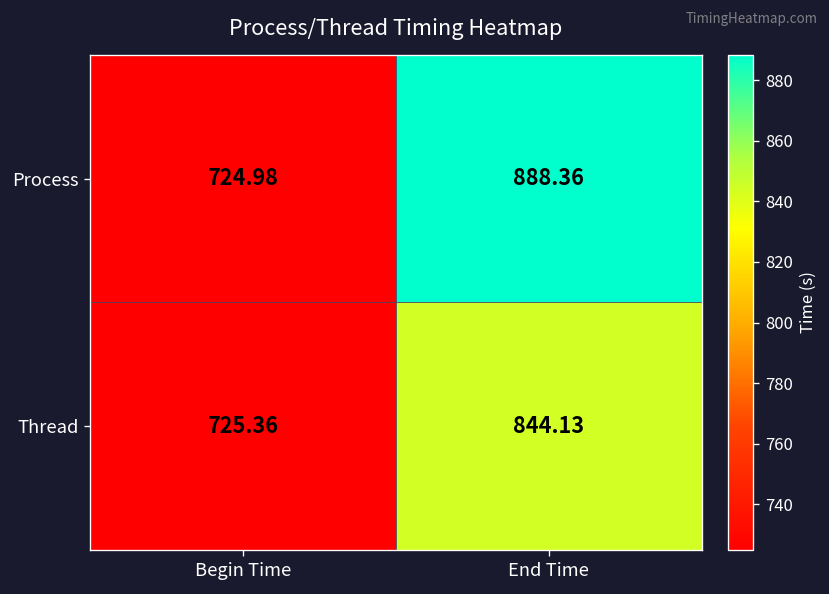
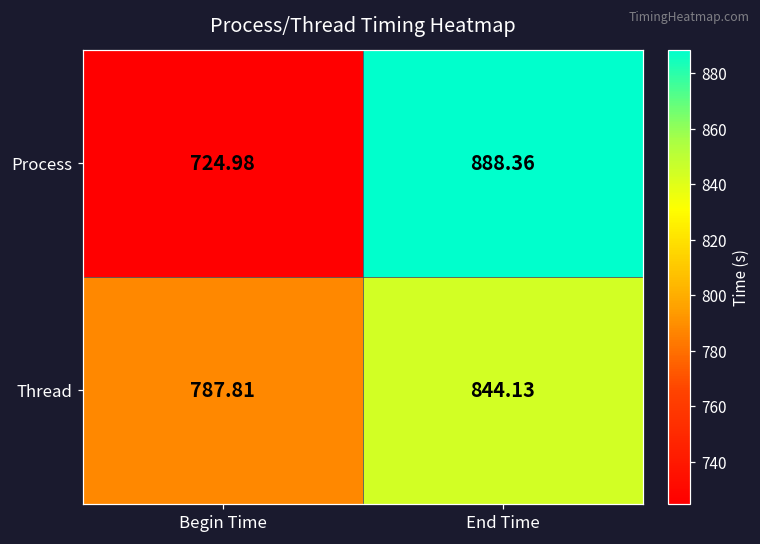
  {
    "Process": {
      "Begin Time": 724.98,
      "End Time": 888.36
    },
    "Thread": {
-     "Begin Time": 725.36,
+     "Begin Time": 787.81,
      "End Time": 844.13
    }
  }
